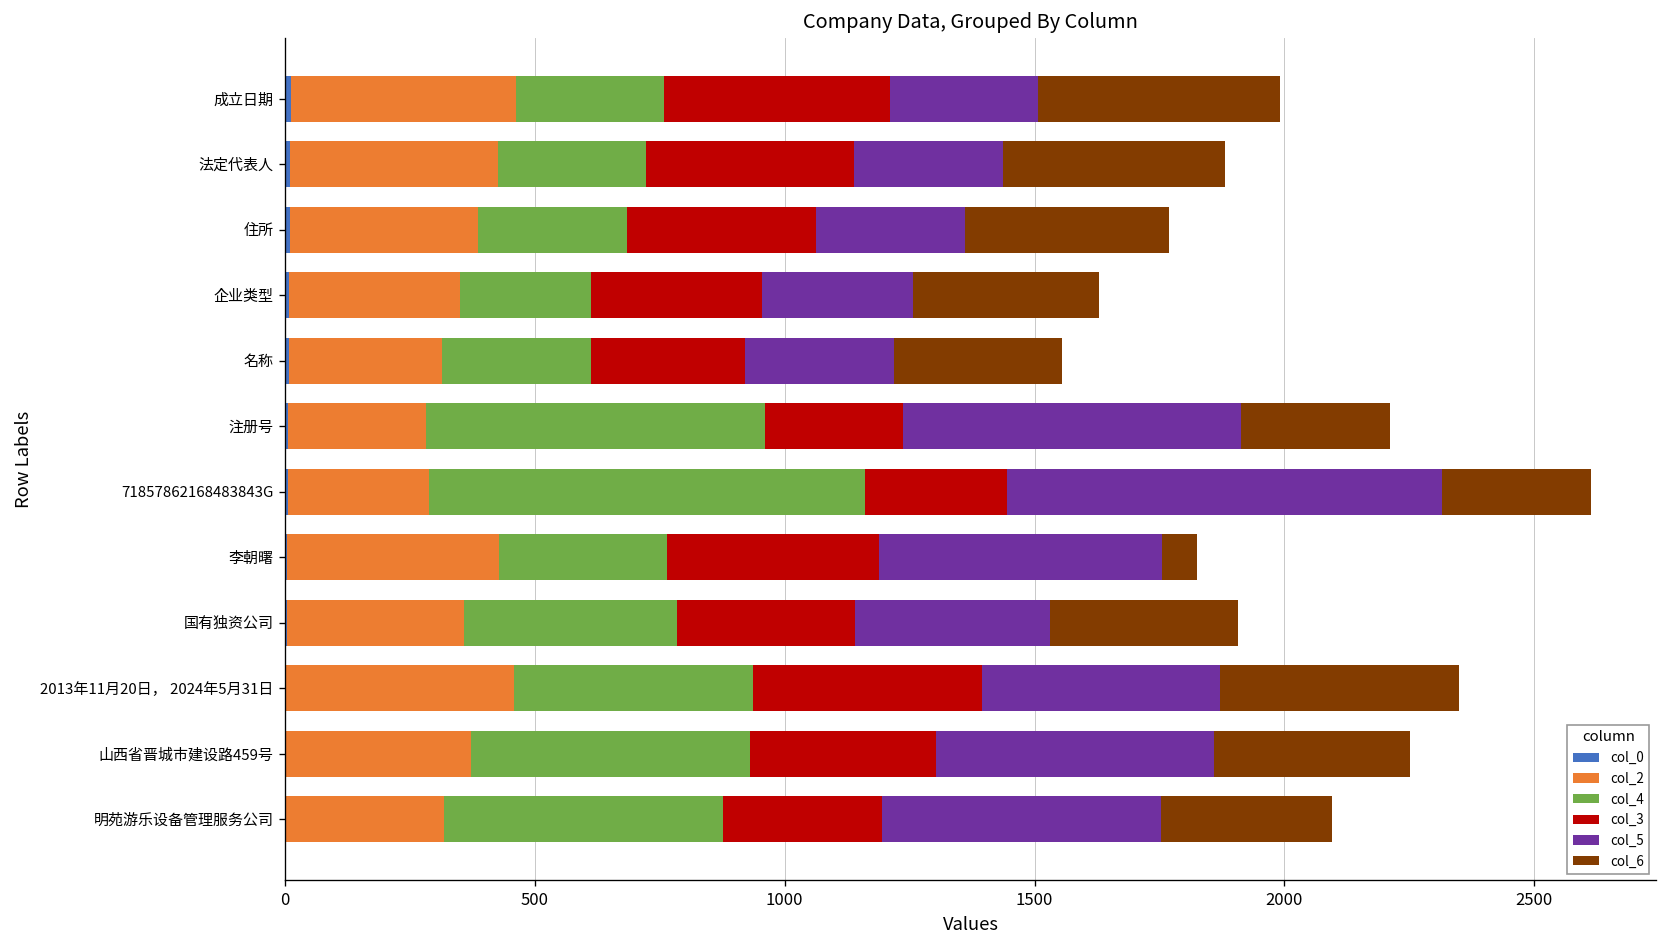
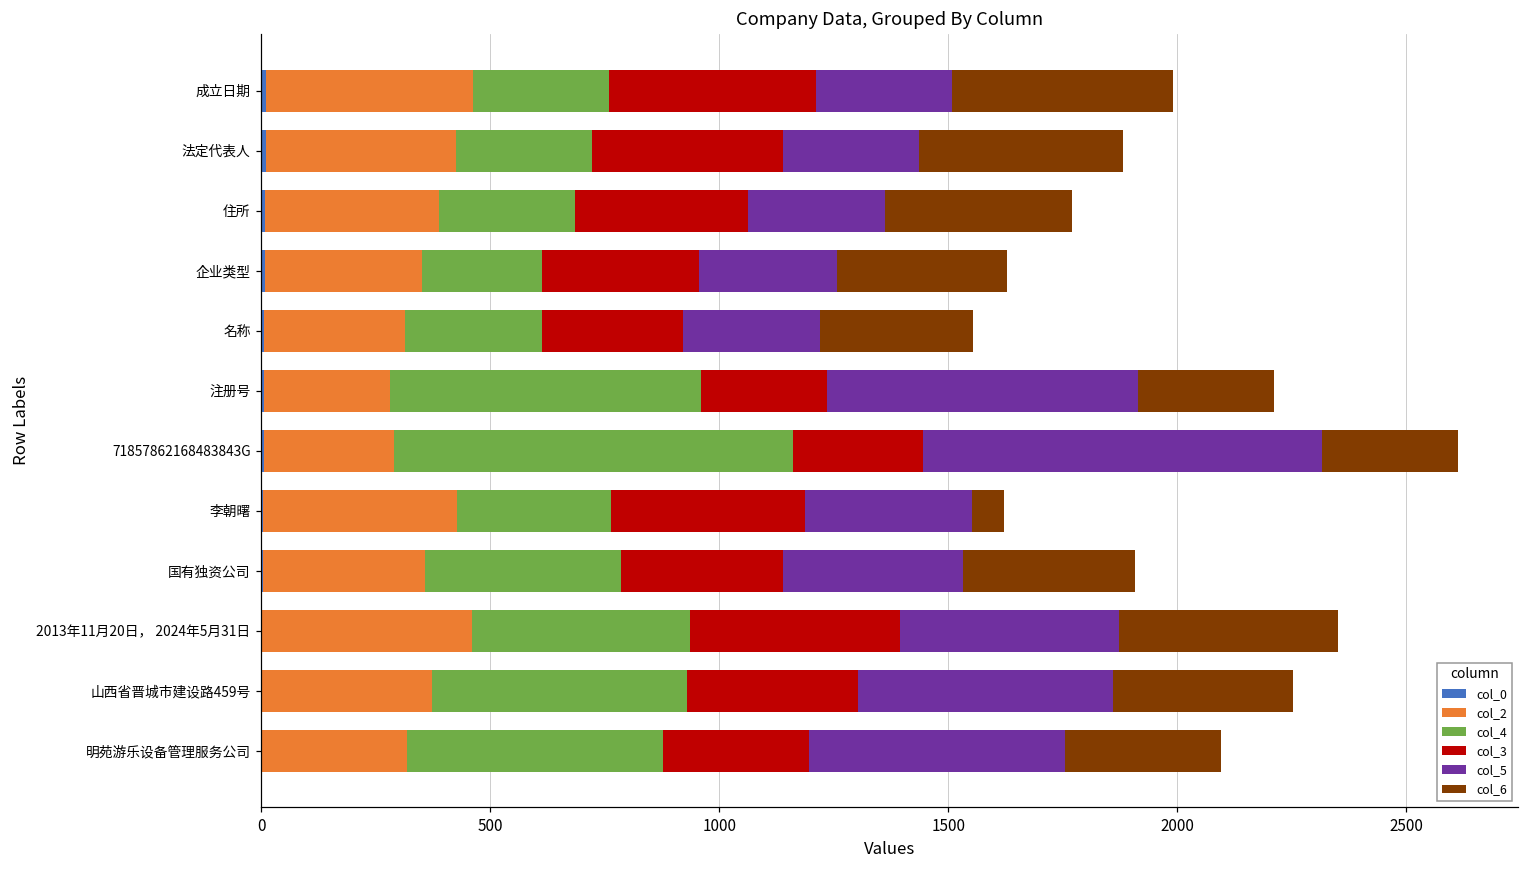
  {
    "col_0": {
      "成立日期": 10,
      "法定代表人": 10,
      "住所": 10,
      "企业类型": 10,
      "名称": 10,
      "明苑游乐设备管理服务公司": 0
    },
    "col_2": {
      "成立日期": 450,
      "法定代表人": 420,
      "住所": 380,
      "企业类型": 340,
      "名称": 310,
      "注册号": 280,
      "71857862168483843G": 280,
      "李朝曙": 420,
      "国有独资公司": 360,
      "2013年11月20日， 2024年5月31日": 460,
      "山西省晋城市建设路459号": 370,
      "明苑游乐设备管理服务公司": 320
    },
    "col_4": {
      "成立日期": 300,
      "法定代表人": 300,
      "住所": 300,
      "企业类型": 260,
      "名称": 300,
      "注册号": 680,
      "71857862168483843G": 870,
      "李朝曙": 340,
      "国有独资公司": 430,
      "2013年11月20日， 2024年5月31日": 480,
      "山西省晋城市建设路459号": 560,
      "明苑游乐设备管理服务公司": 560
    },
    "col_3": {
      "成立日期": 450,
      "法定代表人": 420,
      "住所": 380,
      "企业类型": 340,
      "名称": 310,
      "注册号": 280,
      "71857862168483843G": 280,
      "李朝曙": 420,
      "国有独资公司": 360,
      "2013年11月20日， 2024年5月31日": 460,
      "山西省晋城市建设路459号": 370,
      "明苑游乐设备管理服务公司": 320
    },
    "col_5": {
      "成立日期": 300,
      "法定代表人": 300,
      "住所": 300,
      "企业类型": 300,
      "名称": 300,
      "注册号": 680,
      "71857862168483843G": 870,
-     "李朝曙": 570,
+     "李朝曙": 360,
      "国有独资公司": 390,
      "2013年11月20日， 2024年5月31日": 480,
      "山西省晋城市建设路459号": 560,
      "明苑游乐设备管理服务公司": 560
    },
    "col_6": {
      "成立日期": 480,
      "法定代表人": 450,
      "住所": 410,
      "企业类型": 370,
      "名称": 340,
      "注册号": 300,
      "71857862168483843G": 300,
      "李朝曙": 70,
      "国有独资公司": 380,
      "2013年11月20日， 2024年5月31日": 480,
      "山西省晋城市建设路459号": 390,
      "明苑游乐设备管理服务公司": 340
    }
  }
